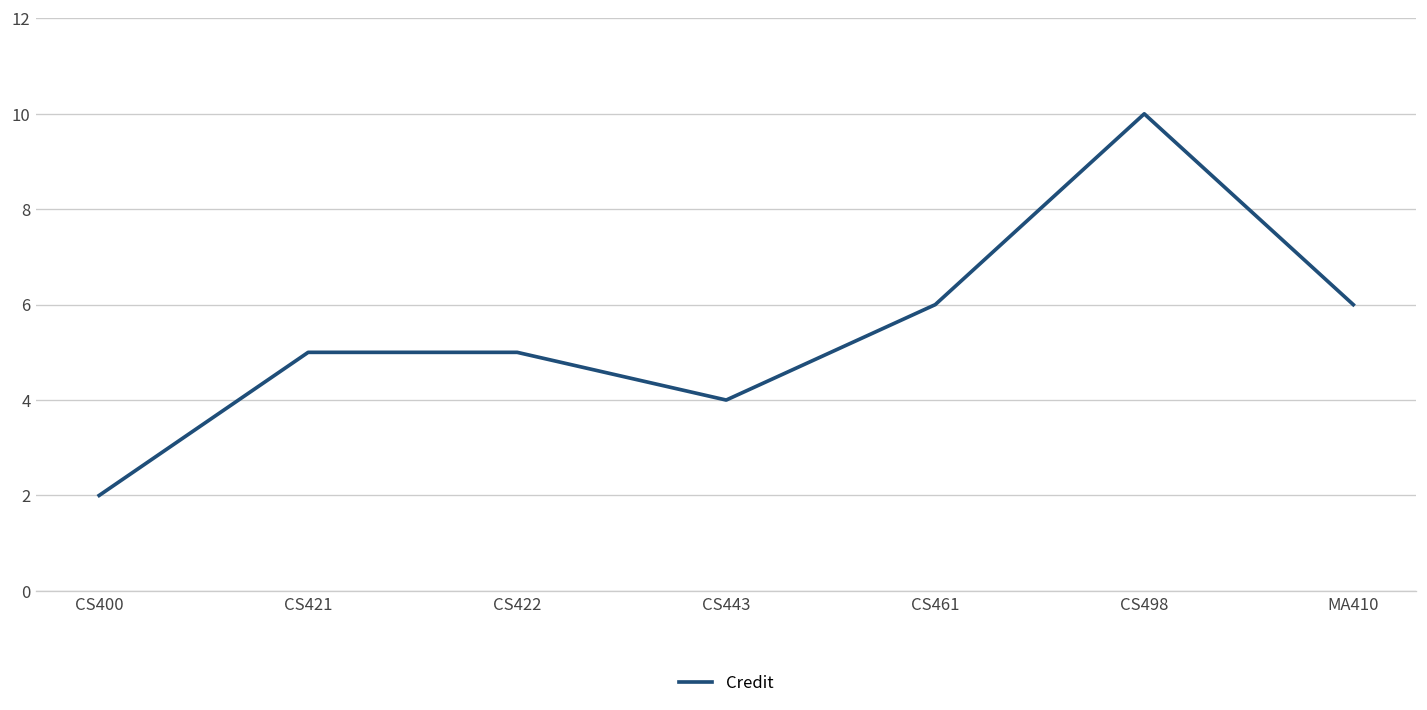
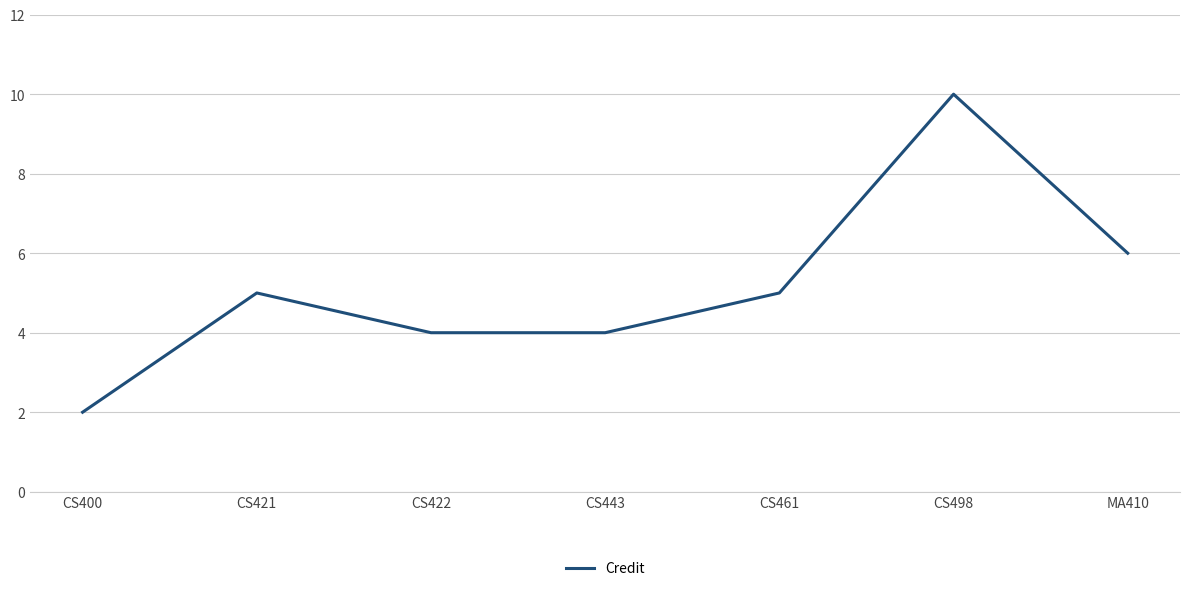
  {
    "CS400": 2,
    "CS421": 5,
-   "CS422": 5,
+   "CS422": 4,
    "CS443": 4,
-   "CS461": 6,
+   "CS461": 5,
    "CS498": 10,
    "MA410": 6
  }
